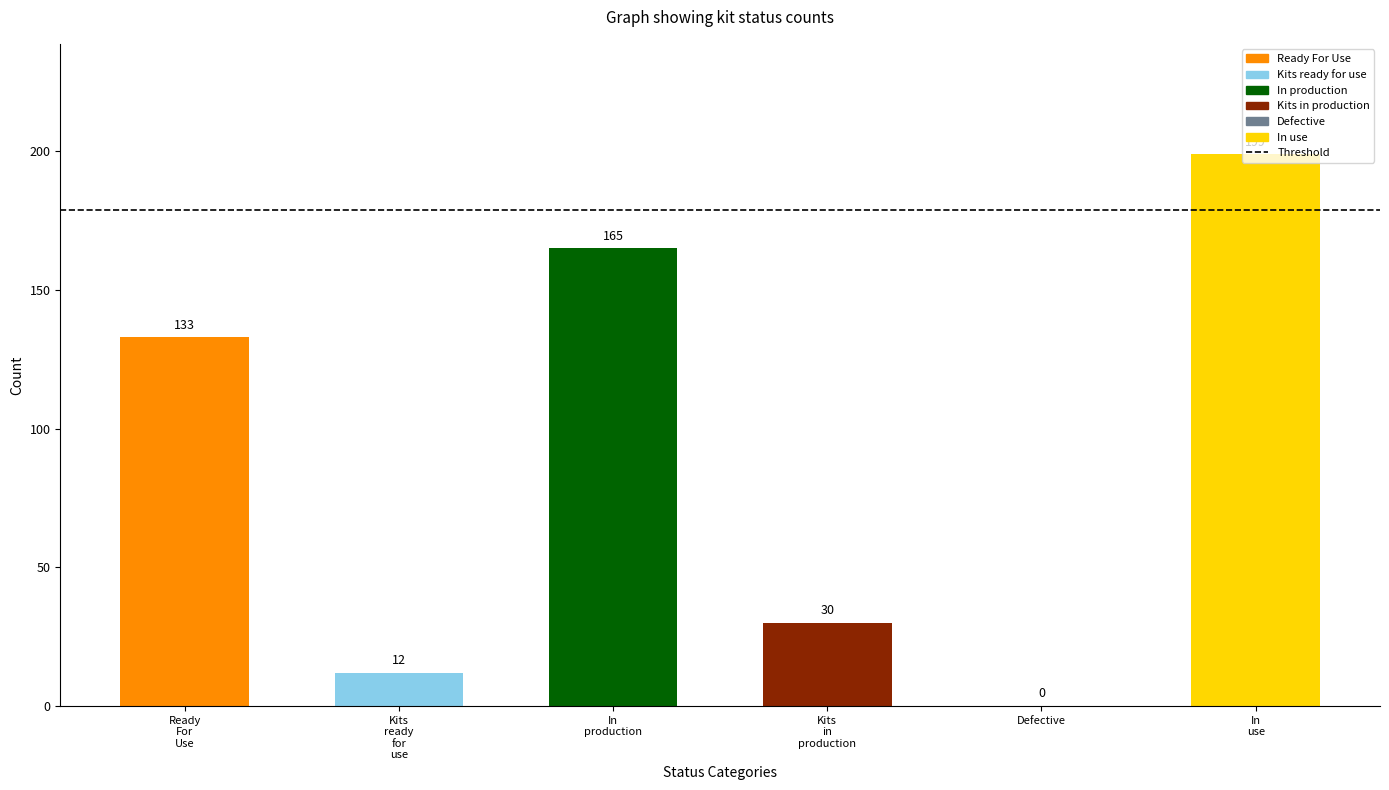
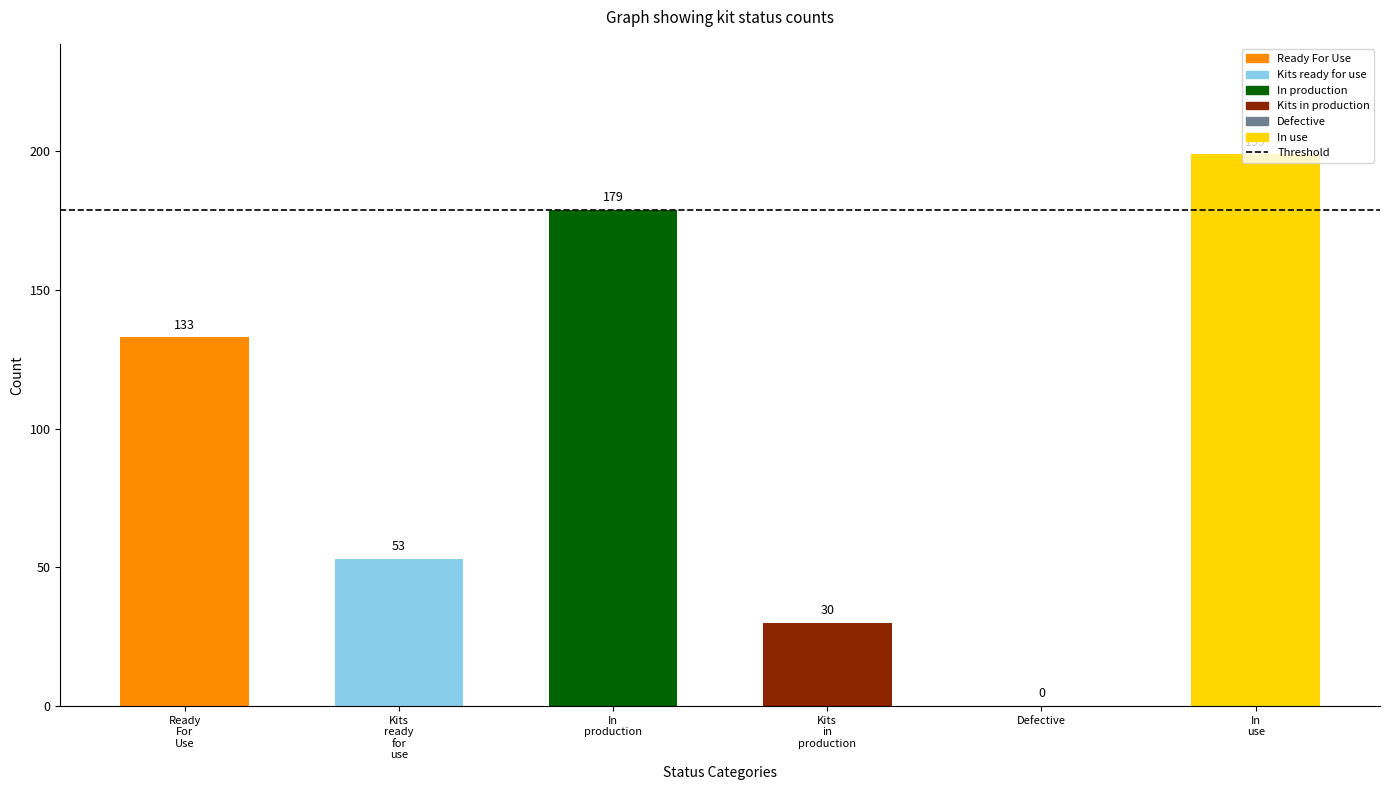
  {
    "Ready For Use": 133,
-   "Kits ready for use": 12,
-   "In production": 165,
+   "Kits ready for use": 53,
+   "In production": 179,
    "Kits in production": 30,
    "Defective": 0
  }
